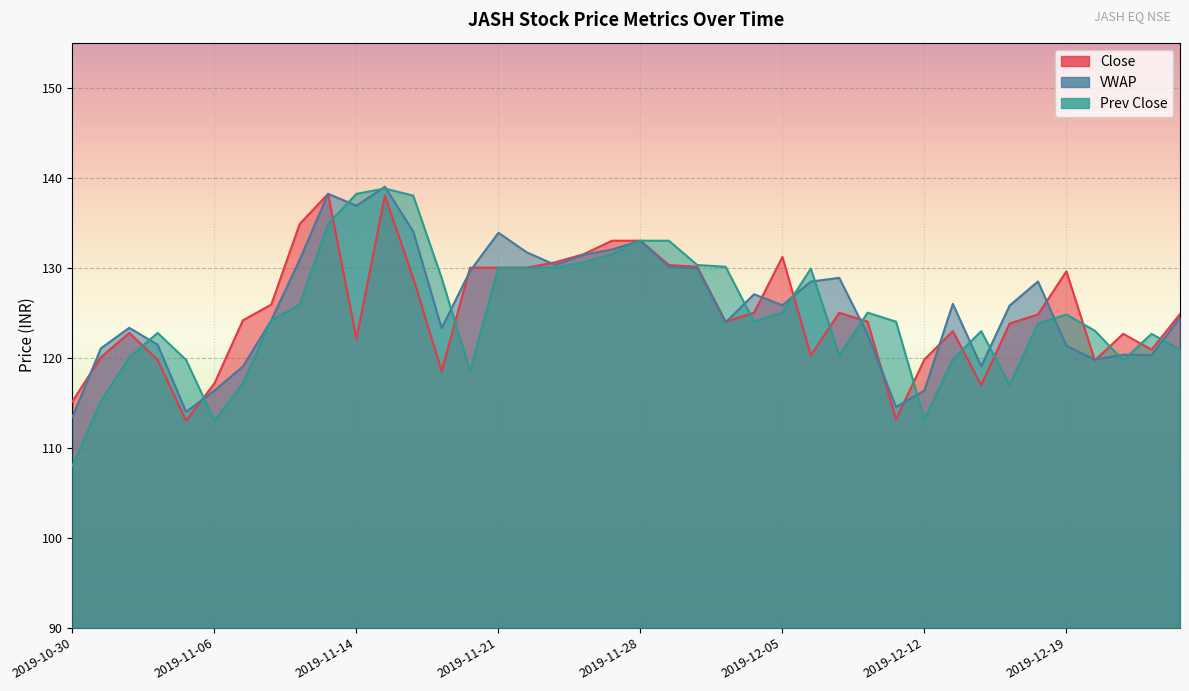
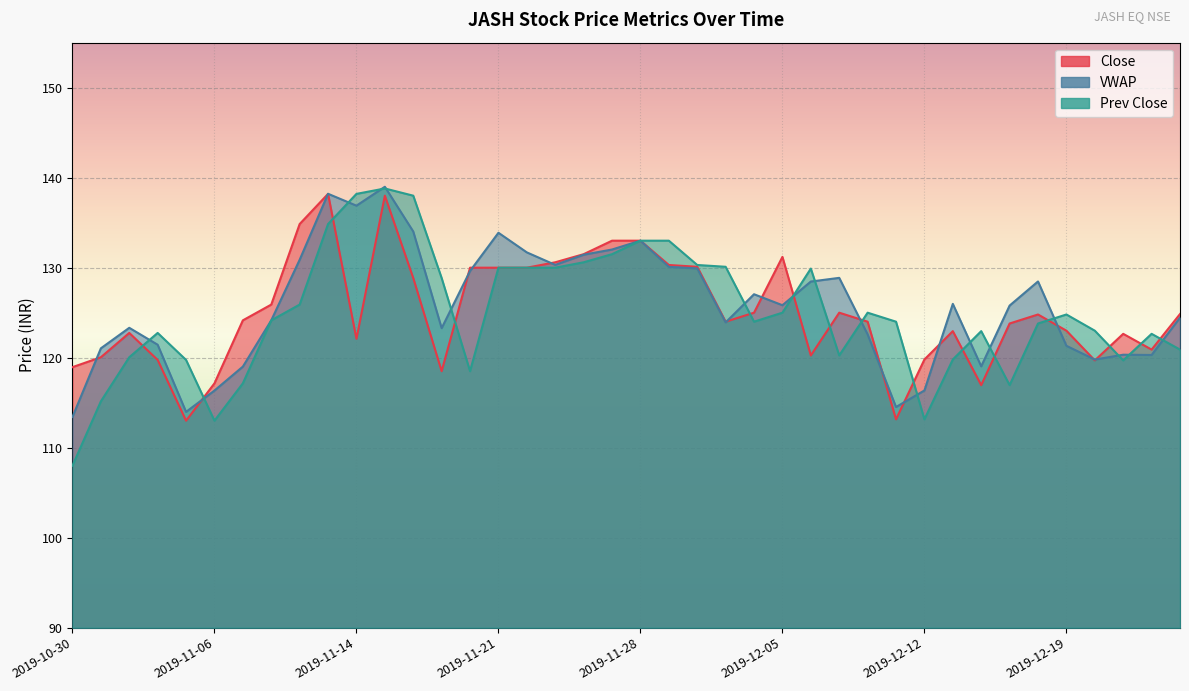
  {
    "Close": {
-     "2019-10-30": 115,
+     "2019-10-30": 119,
      "2019-11-06": 117,
      "2019-11-14": 122,
      "2019-12-05": 131,
      "2019-12-12": 120,
-     "2019-12-19": 130
+     "2019-12-19": 123
    }
  }
